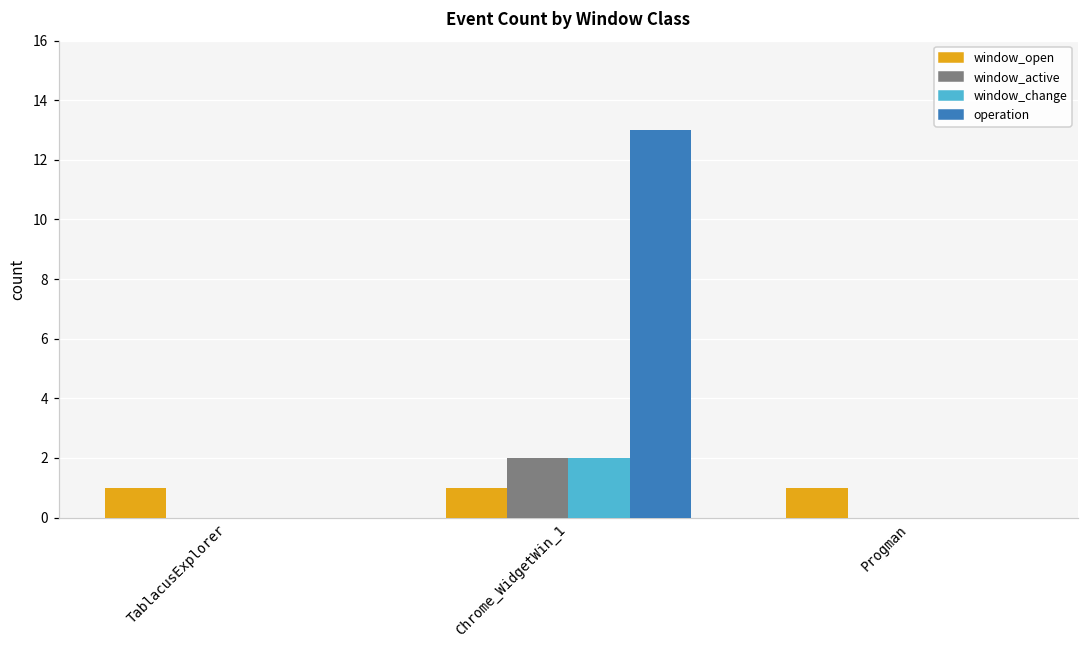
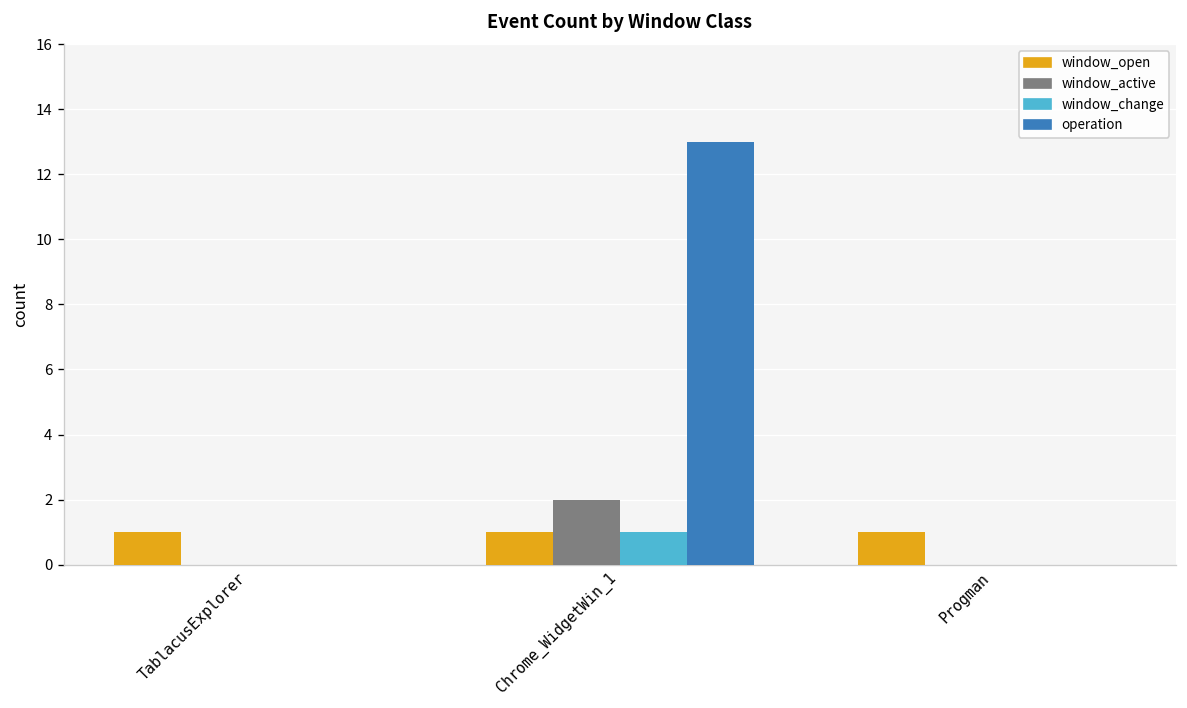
  {
    "window_open": {
      "TablacusExplorer": 1,
      "Chrome_WidgetWin_1": 1,
      "Progman": 1
    },
    "window_active": {
      "TablacusExplorer": 0,
      "Chrome_WidgetWin_1": 2,
      "Progman": 0
    },
    "window_change": {
      "TablacusExplorer": 0,
-     "Chrome_WidgetWin_1": 2,
+     "Chrome_WidgetWin_1": 1,
      "Progman": 0
    },
    "operation": {
      "TablacusExplorer": 0,
      "Chrome_WidgetWin_1": 13,
      "Progman": 0
    }
  }
